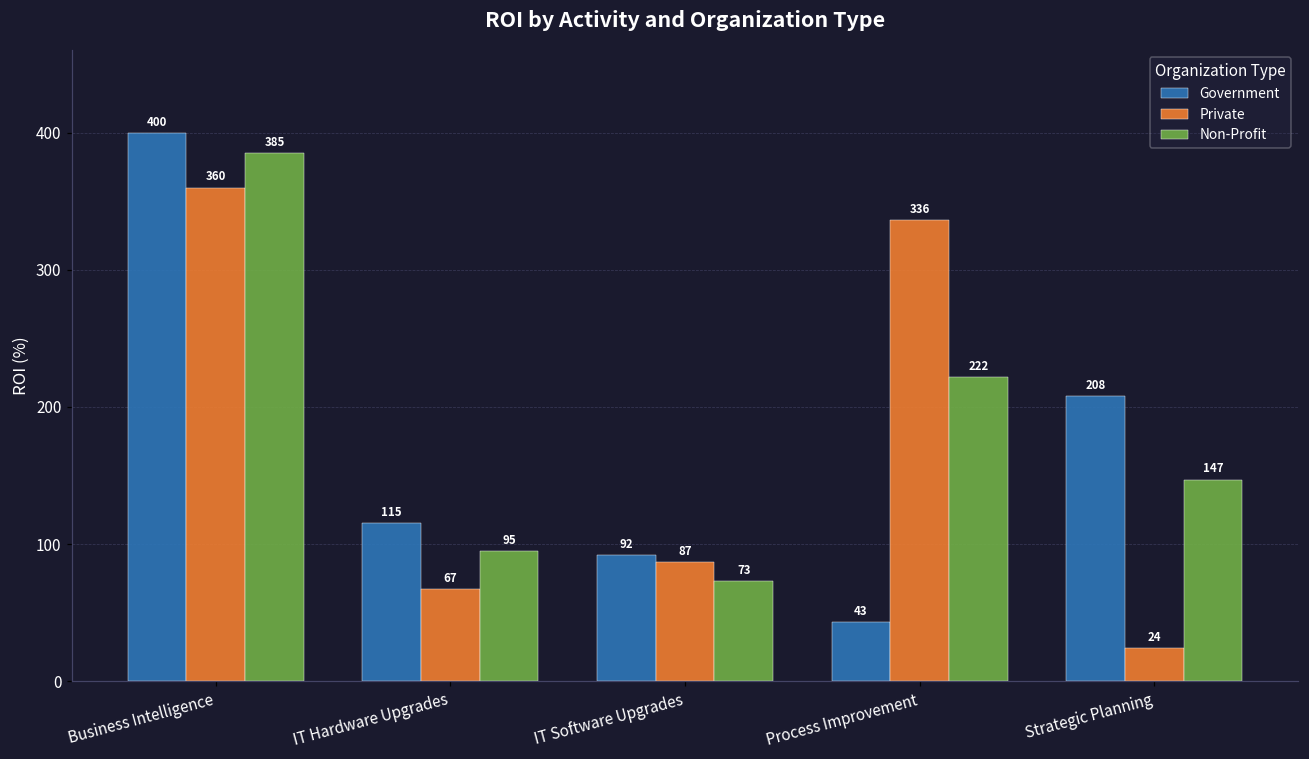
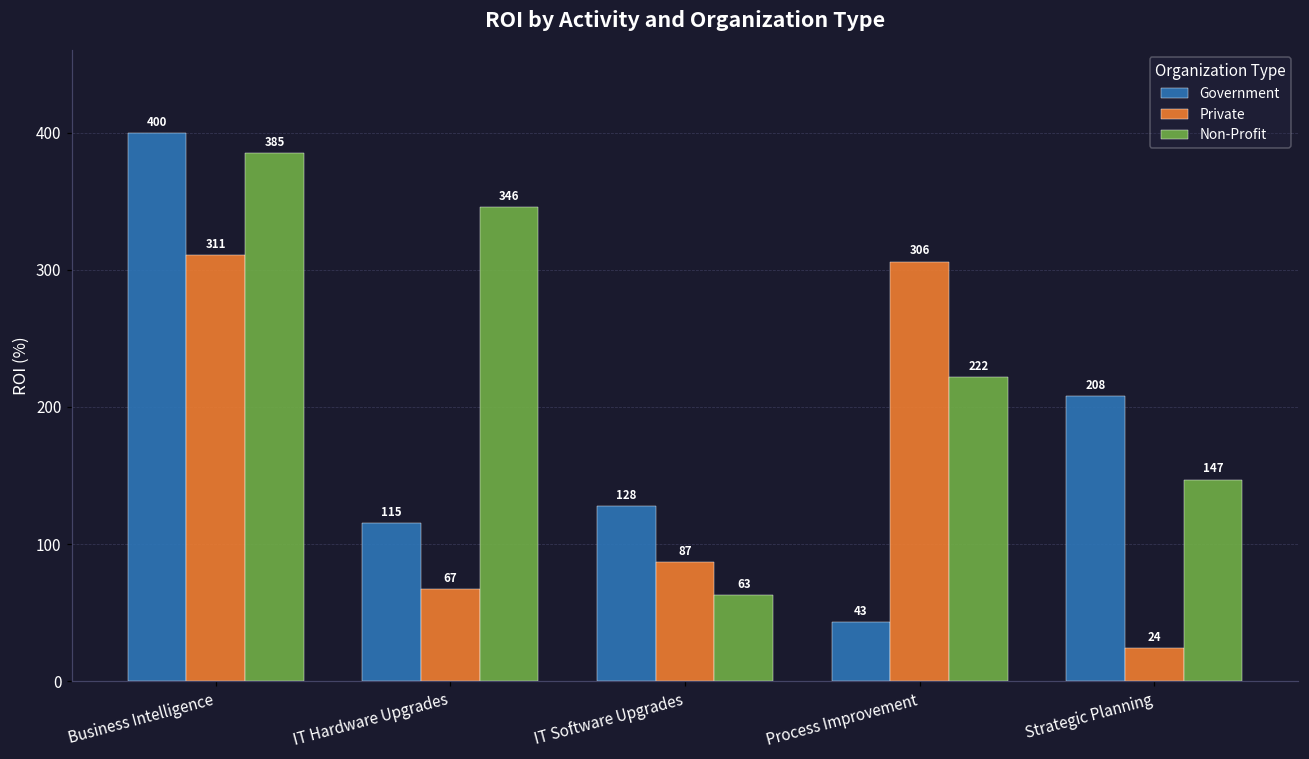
  {
    "Government": {
      "Business Intelligence": 400,
      "IT Hardware Upgrades": 115,
-     "IT Software Upgrades": 92,
+     "IT Software Upgrades": 128,
      "Process Improvement": 43,
      "Strategic Planning": 208
    },
    "Private": {
-     "Business Intelligence": 360,
+     "Business Intelligence": 311,
      "IT Hardware Upgrades": 67,
      "IT Software Upgrades": 87,
-     "Process Improvement": 336,
+     "Process Improvement": 306,
      "Strategic Planning": 24
    },
    "Non-Profit": {
      "Business Intelligence": 385,
-     "IT Hardware Upgrades": 95,
-     "IT Software Upgrades": 73,
+     "IT Hardware Upgrades": 346,
+     "IT Software Upgrades": 63,
      "Process Improvement": 222,
      "Strategic Planning": 147
    }
  }
